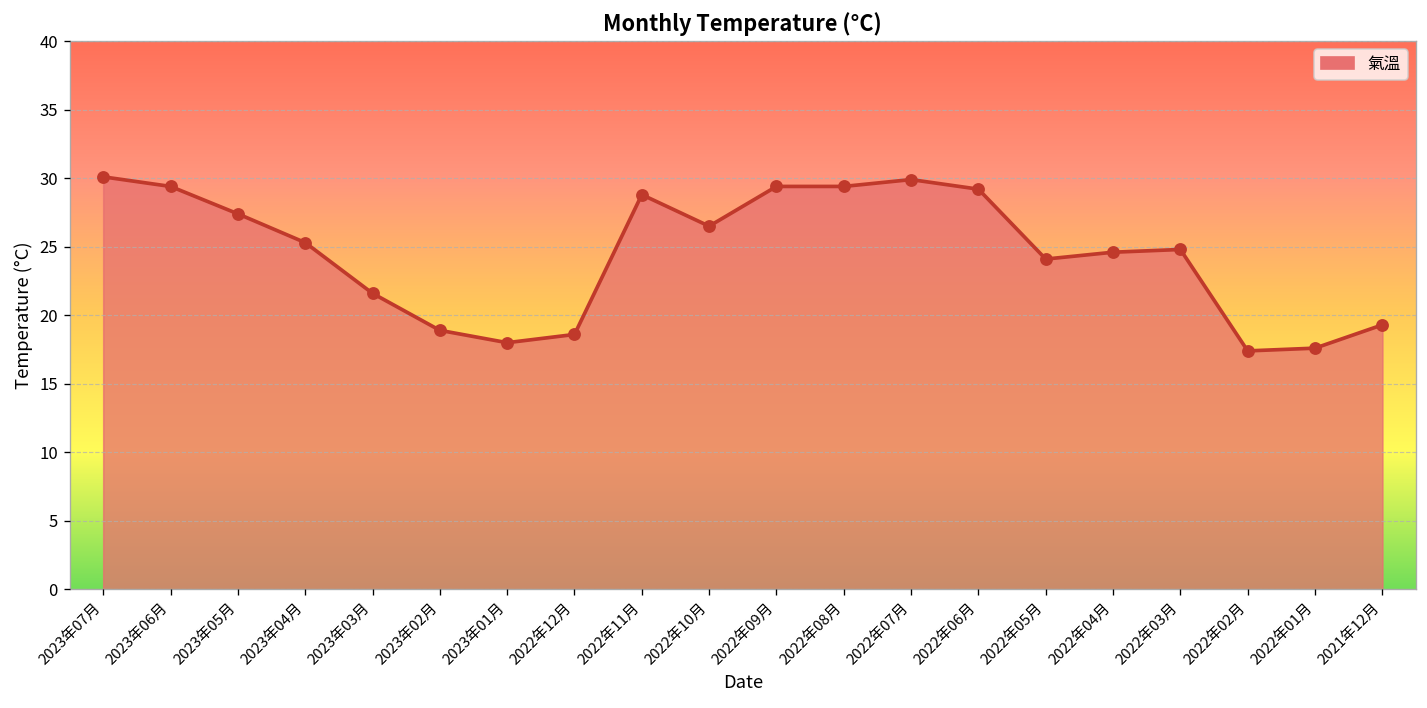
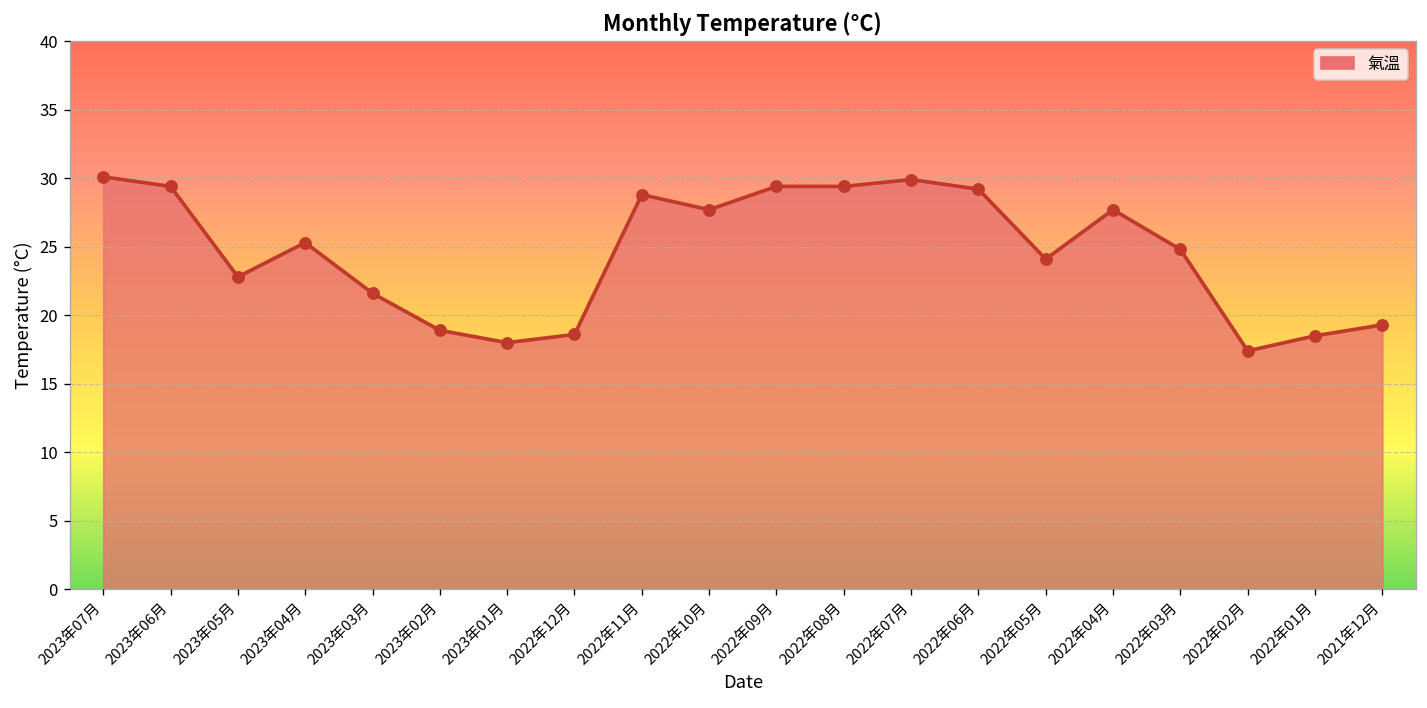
  {
    "2023年07月": 30.1,
    "2023年06月": 29.4,
-   "2023年05月": 27.4,
+   "2023年05月": 22.8,
    "2023年04月": 25.3,
    "2023年03月": 21.6,
    "2023年02月": 18.9,
    "2023年01月": 18.0,
    "2022年12月": 18.6,
    "2022年11月": 28.8,
-   "2022年10月": 26.5,
+   "2022年10月": 27.7,
    "2022年09月": 29.4,
    "2022年08月": 29.4,
    "2022年07月": 29.9,
    "2022年06月": 29.2,
    "2022年05月": 24.1,
-   "2022年04月": 24.6,
+   "2022年04月": 27.7,
    "2022年03月": 24.8,
    "2022年02月": 17.4,
-   "2022年01月": 17.6,
+   "2022年01月": 18.5,
    "2021年12月": 19.3
  }
